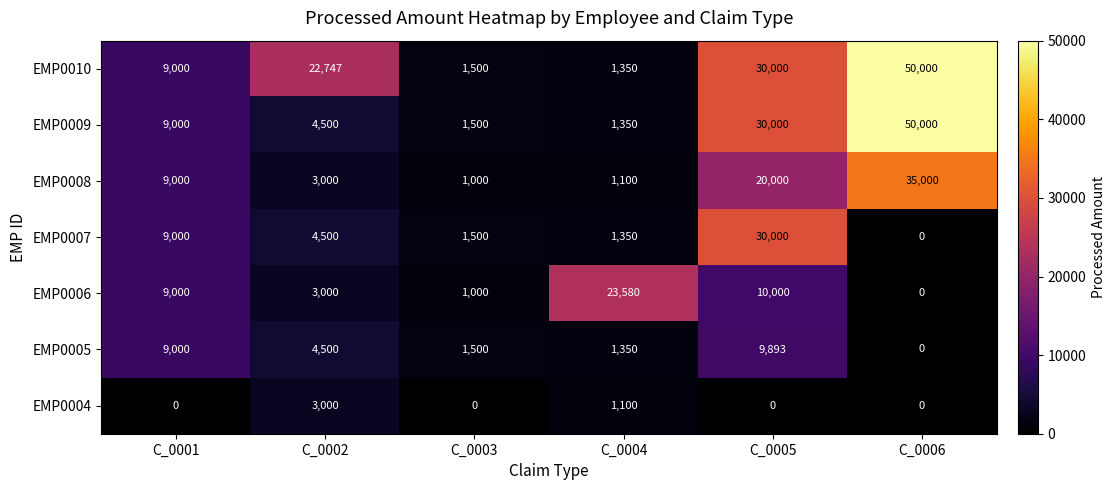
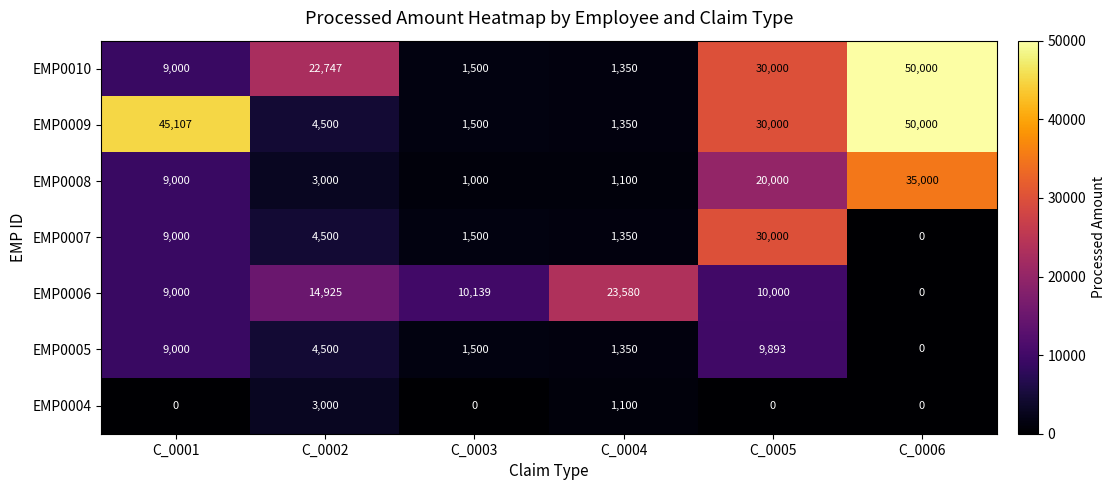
  {
    "EMP0010": {
      "C_0001": "9,000",
      "C_0002": "22,747",
      "C_0003": "1,500",
      "C_0004": "1,350",
      "C_0005": "30,000",
      "C_0006": "50,000"
    },
    "EMP0009": {
-     "C_0001": "9,000",
+     "C_0001": "45,107",
      "C_0002": "4,500",
      "C_0003": "1,500",
      "C_0004": "1,350",
      "C_0005": "30,000",
      "C_0006": "50,000"
    },
    "EMP0008": {
      "C_0001": "9,000",
      "C_0002": "3,000",
      "C_0003": "1,000",
      "C_0004": "1,100",
      "C_0005": "20,000",
      "C_0006": "35,000"
    },
    "EMP0007": {
      "C_0001": "9,000",
      "C_0002": "4,500",
      "C_0003": "1,500",
      "C_0004": "1,350",
      "C_0005": "30,000",
      "C_0006": "0"
    },
    "EMP0006": {
      "C_0001": "9,000",
-     "C_0002": "3,000",
-     "C_0003": "1,000",
+     "C_0002": "14,925",
+     "C_0003": "10,139",
      "C_0004": "23,580",
      "C_0005": "10,000",
      "C_0006": "0"
    },
    "EMP0005": {
      "C_0001": "9,000",
      "C_0002": "4,500",
      "C_0003": "1,500",
      "C_0004": "1,350",
      "C_0005": "9,893",
      "C_0006": "0"
    },
    "EMP0004": {
      "C_0001": "0",
      "C_0002": "3,000",
      "C_0003": "0",
      "C_0004": "1,100",
      "C_0005": "0",
      "C_0006": "0"
    }
  }
